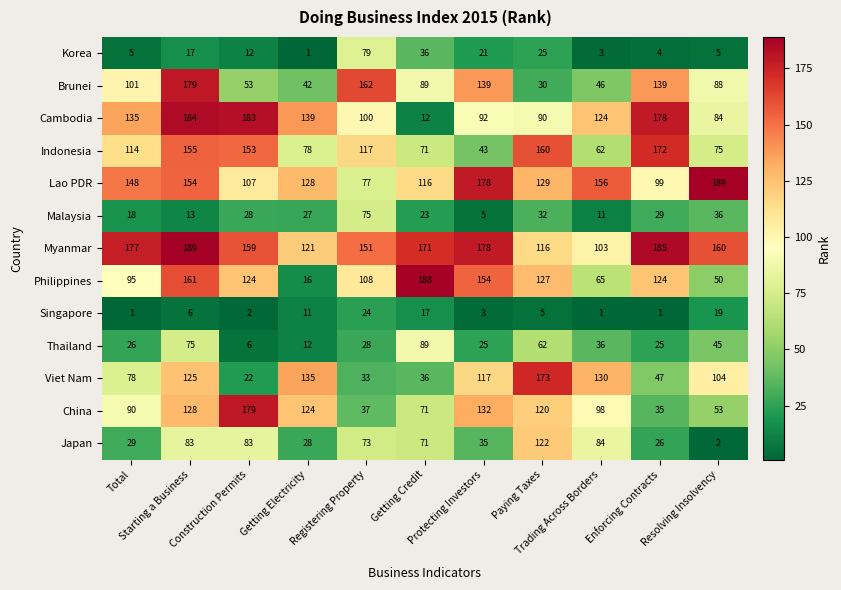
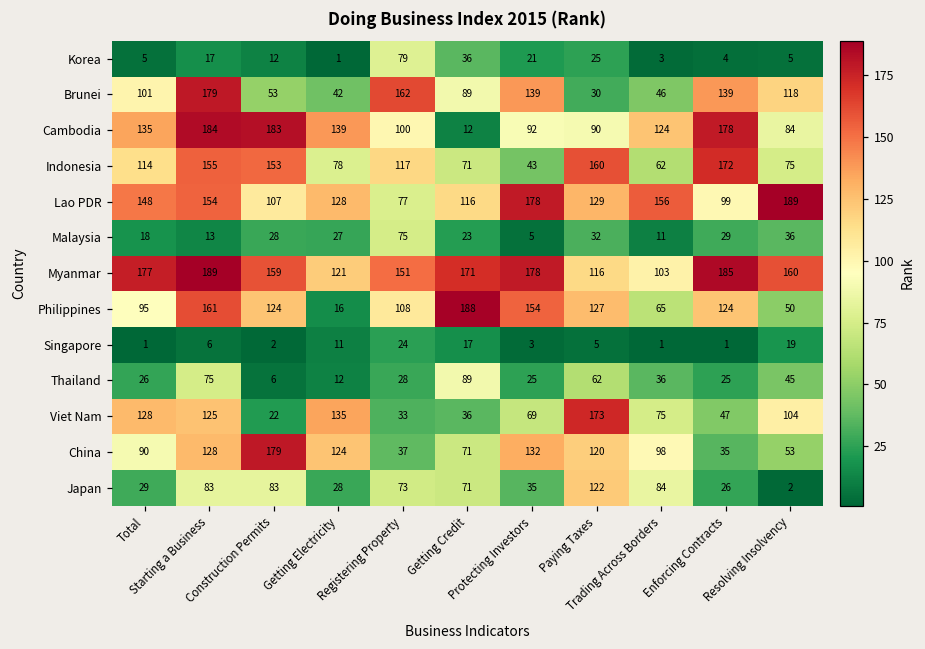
  {
    "Korea": {
      "Total": 5,
      "Starting a Business": 17,
      "Construction Permits": 12,
      "Getting Electricity": 1,
      "Registering Property": 79,
      "Getting Credit": 36,
      "Protecting Investors": 21,
      "Paying Taxes": 25,
      "Trading Across Borders": 3,
      "Enforcing Contracts": 4,
      "Resolving Insolvency": 5
    },
    "Brunei": {
      "Total": 101,
      "Starting a Business": 179,
      "Construction Permits": 53,
      "Getting Electricity": 42,
      "Registering Property": 162,
      "Getting Credit": 89,
      "Protecting Investors": 139,
      "Paying Taxes": 30,
      "Trading Across Borders": 46,
      "Enforcing Contracts": 139,
-     "Resolving Insolvency": 88
+     "Resolving Insolvency": 118
    },
    "Cambodia": {
      "Total": 135,
      "Starting a Business": 184,
      "Construction Permits": 183,
      "Getting Electricity": 139,
      "Registering Property": 100,
      "Getting Credit": 12,
      "Protecting Investors": 92,
      "Paying Taxes": 90,
      "Trading Across Borders": 124,
      "Enforcing Contracts": 178,
      "Resolving Insolvency": 84
    },
    "Indonesia": {
      "Total": 114,
      "Starting a Business": 155,
      "Construction Permits": 153,
      "Getting Electricity": 78,
      "Registering Property": 117,
      "Getting Credit": 71,
      "Protecting Investors": 43,
      "Paying Taxes": 160,
      "Trading Across Borders": 62,
      "Enforcing Contracts": 172,
      "Resolving Insolvency": 75
    },
    "Lao PDR": {
      "Total": 148,
      "Starting a Business": 154,
      "Construction Permits": 107,
      "Getting Electricity": 128,
      "Registering Property": 77,
      "Getting Credit": 116,
      "Protecting Investors": 178,
      "Paying Taxes": 129,
      "Trading Across Borders": 156,
      "Enforcing Contracts": 99,
      "Resolving Insolvency": 189
    },
    "Malaysia": {
      "Total": 18,
      "Starting a Business": 13,
      "Construction Permits": 28,
      "Getting Electricity": 27,
      "Registering Property": 75,
      "Getting Credit": 23,
      "Protecting Investors": 5,
      "Paying Taxes": 32,
      "Trading Across Borders": 11,
      "Enforcing Contracts": 29,
      "Resolving Insolvency": 36
    },
    "Myanmar": {
      "Total": 177,
      "Starting a Business": 189,
      "Construction Permits": 159,
      "Getting Electricity": 121,
      "Registering Property": 151,
      "Getting Credit": 171,
      "Protecting Investors": 178,
      "Paying Taxes": 116,
      "Trading Across Borders": 103,
      "Enforcing Contracts": 185,
      "Resolving Insolvency": 160
    },
    "Philippines": {
      "Total": 95,
      "Starting a Business": 161,
      "Construction Permits": 124,
      "Getting Electricity": 16,
      "Registering Property": 108,
      "Getting Credit": 188,
      "Protecting Investors": 154,
      "Paying Taxes": 127,
      "Trading Across Borders": 65,
      "Enforcing Contracts": 124,
      "Resolving Insolvency": 50
    },
    "Singapore": {
      "Total": 1,
      "Starting a Business": 6,
      "Construction Permits": 2,
      "Getting Electricity": 11,
      "Registering Property": 24,
      "Getting Credit": 17,
      "Protecting Investors": 3,
      "Paying Taxes": 5,
      "Trading Across Borders": 1,
      "Enforcing Contracts": 1,
      "Resolving Insolvency": 19
    },
    "Thailand": {
      "Total": 26,
      "Starting a Business": 75,
      "Construction Permits": 6,
      "Getting Electricity": 12,
      "Registering Property": 28,
      "Getting Credit": 89,
      "Protecting Investors": 25,
      "Paying Taxes": 62,
      "Trading Across Borders": 36,
      "Enforcing Contracts": 25,
      "Resolving Insolvency": 45
    },
    "Viet Nam": {
-     "Total": 78,
+     "Total": 128,
      "Starting a Business": 125,
      "Construction Permits": 22,
      "Getting Electricity": 135,
      "Registering Property": 33,
      "Getting Credit": 36,
-     "Protecting Investors": 117,
+     "Protecting Investors": 69,
      "Paying Taxes": 173,
-     "Trading Across Borders": 130,
+     "Trading Across Borders": 75,
      "Enforcing Contracts": 47,
      "Resolving Insolvency": 104
    },
    "China": {
      "Total": 90,
      "Starting a Business": 128,
      "Construction Permits": 179,
      "Getting Electricity": 124,
      "Registering Property": 37,
      "Getting Credit": 71,
      "Protecting Investors": 132,
      "Paying Taxes": 120,
      "Trading Across Borders": 98,
      "Enforcing Contracts": 35,
      "Resolving Insolvency": 53
    },
    "Japan": {
      "Total": 29,
      "Starting a Business": 83,
      "Construction Permits": 83,
      "Getting Electricity": 28,
      "Registering Property": 73,
      "Getting Credit": 71,
      "Protecting Investors": 35,
      "Paying Taxes": 122,
      "Trading Across Borders": 84,
      "Enforcing Contracts": 26,
      "Resolving Insolvency": 2
    }
  }
